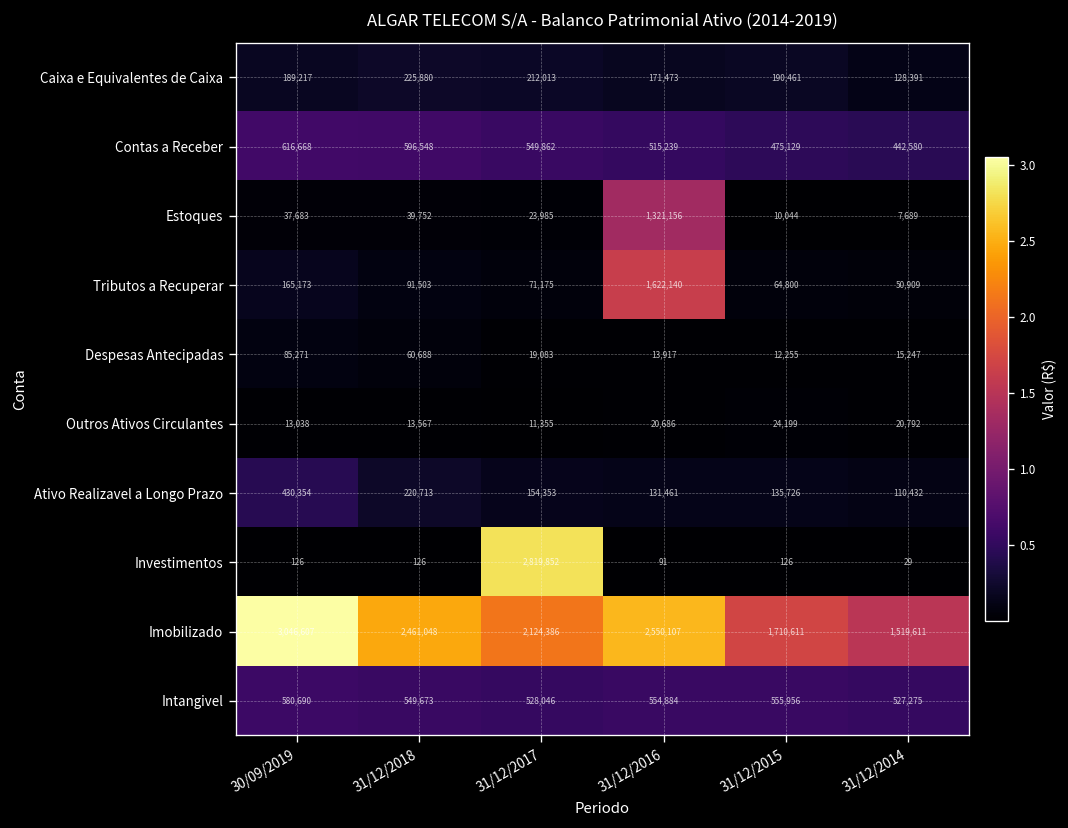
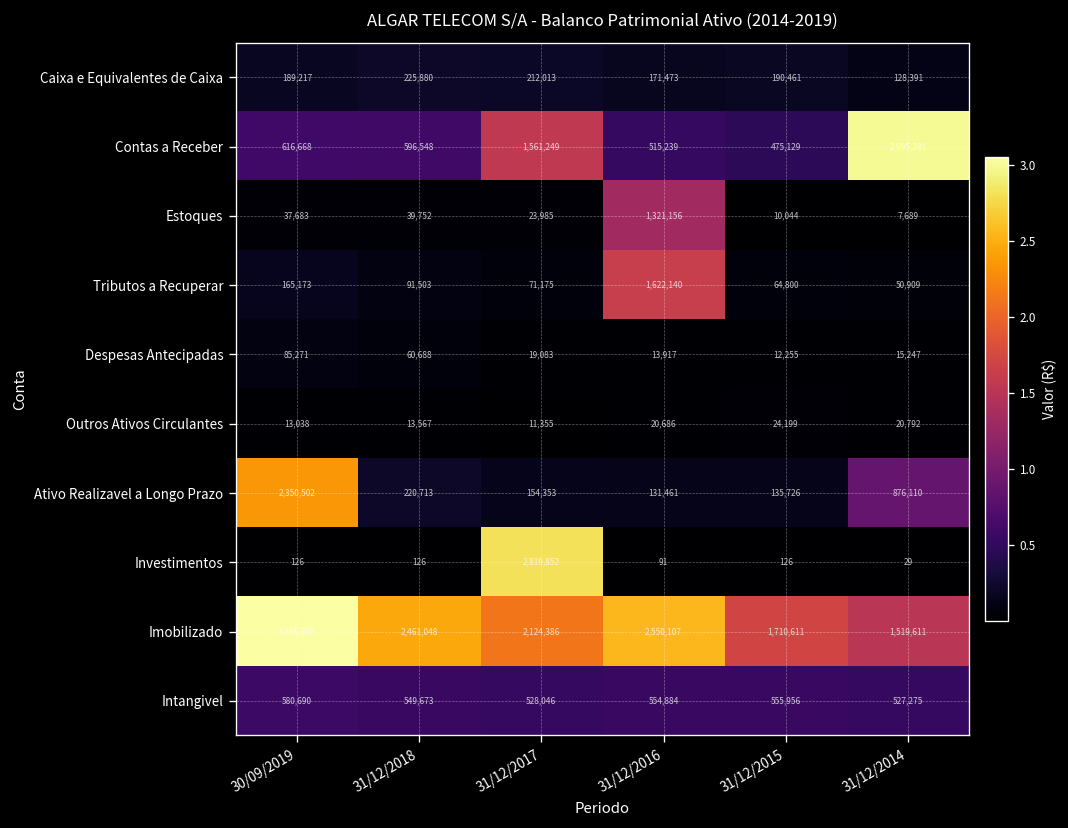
  {
    "Caixa e Equivalentes de Caixa": {
      "30/09/2019": "189,217",
      "31/12/2018": "225,880",
      "31/12/2017": "212,013",
      "31/12/2016": "171,473",
      "31/12/2015": "190,461",
      "31/12/2014": "128,391"
    },
    "Contas a Receber": {
      "30/09/2019": "616,668",
      "31/12/2018": "596,548",
-     "31/12/2017": "549,862",
+     "31/12/2017": "1,561,249",
      "31/12/2016": "515,239",
      "31/12/2015": "475,129",
-     "31/12/2014": "442,580"
+     "31/12/2014": "2,995,281"
    },
    "Estoques": {
      "30/09/2019": "37,683",
      "31/12/2018": "39,752",
      "31/12/2017": "23,985",
      "31/12/2016": "1,321,156",
      "31/12/2015": "10,044",
      "31/12/2014": "7,689"
    },
    "Tributos a Recuperar": {
      "30/09/2019": "165,173",
      "31/12/2018": "91,503",
      "31/12/2017": "71,175",
      "31/12/2016": "1,622,140",
      "31/12/2015": "64,800",
      "31/12/2014": "50,909"
    },
    "Despesas Antecipadas": {
      "30/09/2019": "85,271",
      "31/12/2018": "60,688",
      "31/12/2017": "19,083",
      "31/12/2016": "13,917",
      "31/12/2015": "12,255",
      "31/12/2014": "15,247"
    },
    "Outros Ativos Circulantes": {
      "30/09/2019": "13,038",
      "31/12/2018": "13,567",
      "31/12/2017": "11,355",
      "31/12/2016": "20,686",
      "31/12/2015": "24,199",
      "31/12/2014": "20,792"
    },
    "Ativo Realizavel a Longo Prazo": {
-     "30/09/2019": "430,354",
+     "30/09/2019": "2,350,502",
      "31/12/2018": "220,713",
      "31/12/2017": "154,353",
      "31/12/2016": "131,461",
      "31/12/2015": "135,726",
-     "31/12/2014": "110,432"
+     "31/12/2014": "876,110"
    },
    "Investimentos": {
      "30/09/2019": "126",
      "31/12/2018": "126",
      "31/12/2017": "2,819,852",
      "31/12/2016": "91",
      "31/12/2015": "126",
      "31/12/2014": "29"
    },
    "Imobilizado": {
      "30/09/2019": "3,046,607",
      "31/12/2018": "2,461,048",
      "31/12/2017": "2,124,386",
      "31/12/2016": "2,550,107",
      "31/12/2015": "1,710,611",
      "31/12/2014": "1,519,611"
    },
    "Intangivel": {
      "30/09/2019": "580,690",
      "31/12/2018": "549,673",
      "31/12/2017": "528,046",
      "31/12/2016": "554,884",
      "31/12/2015": "555,956",
      "31/12/2014": "527,275"
    }
  }
